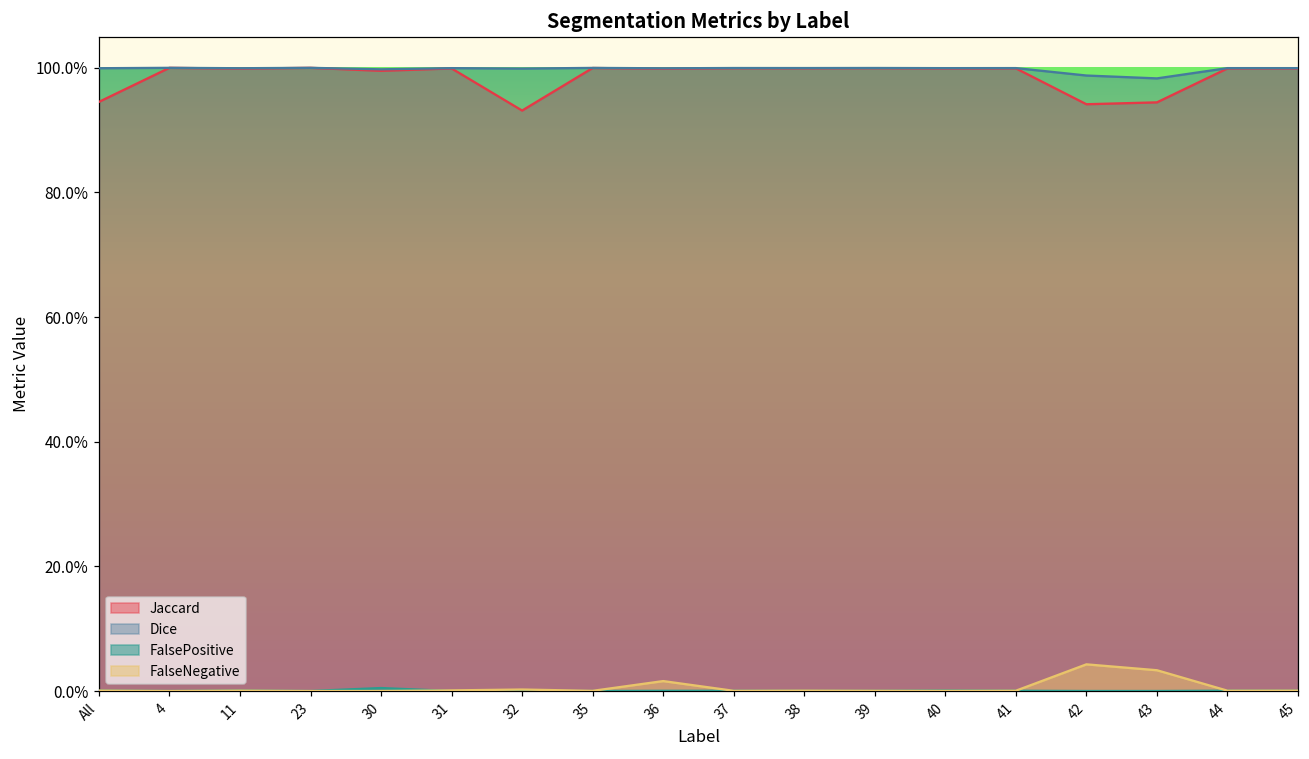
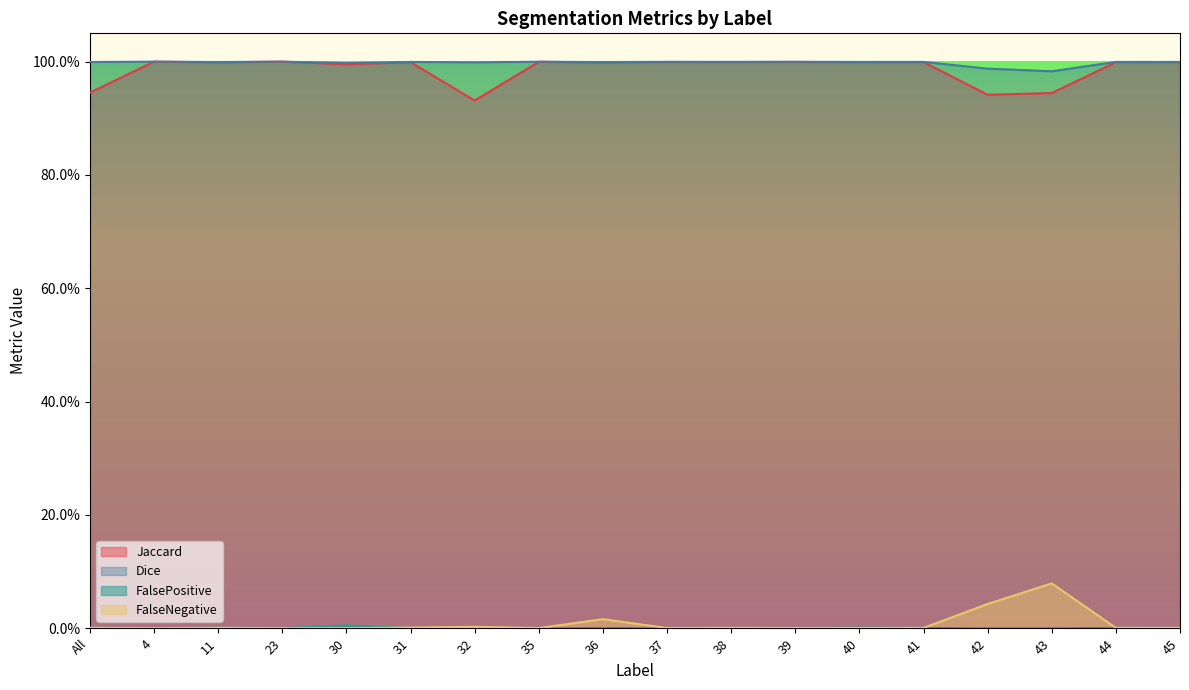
  {
    "Jaccard": {
      "All": "95%",
      "32": "93%",
      "42": "94%",
      "43": "94%"
    },
    "FalseNegative": {
      "30": "0%",
      "36": "2%",
      "42": "4%",
-     "43": "3%"
+     "43": "8%"
    }
  }
